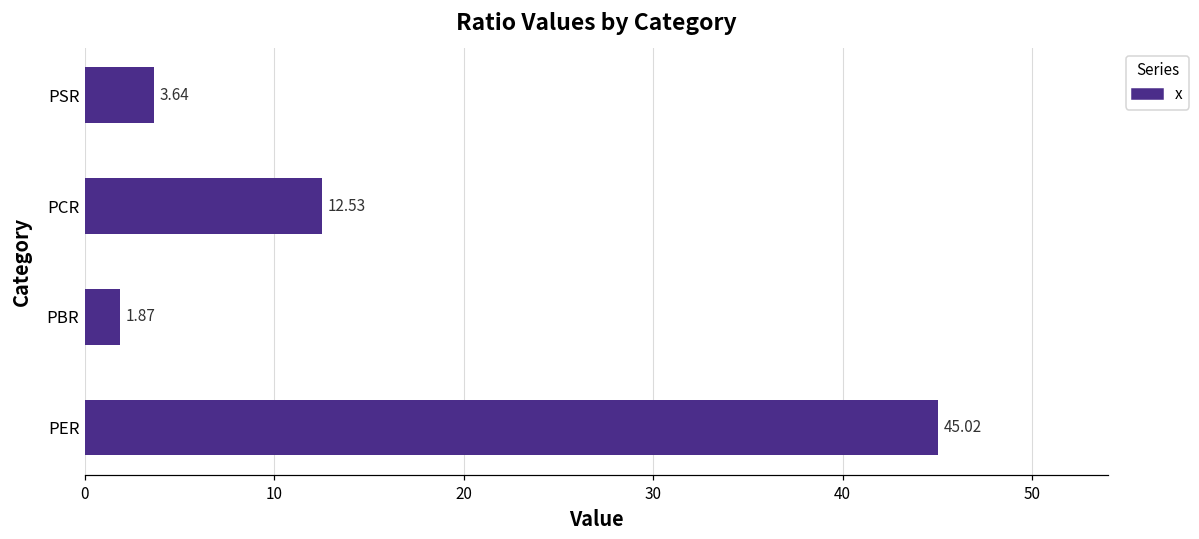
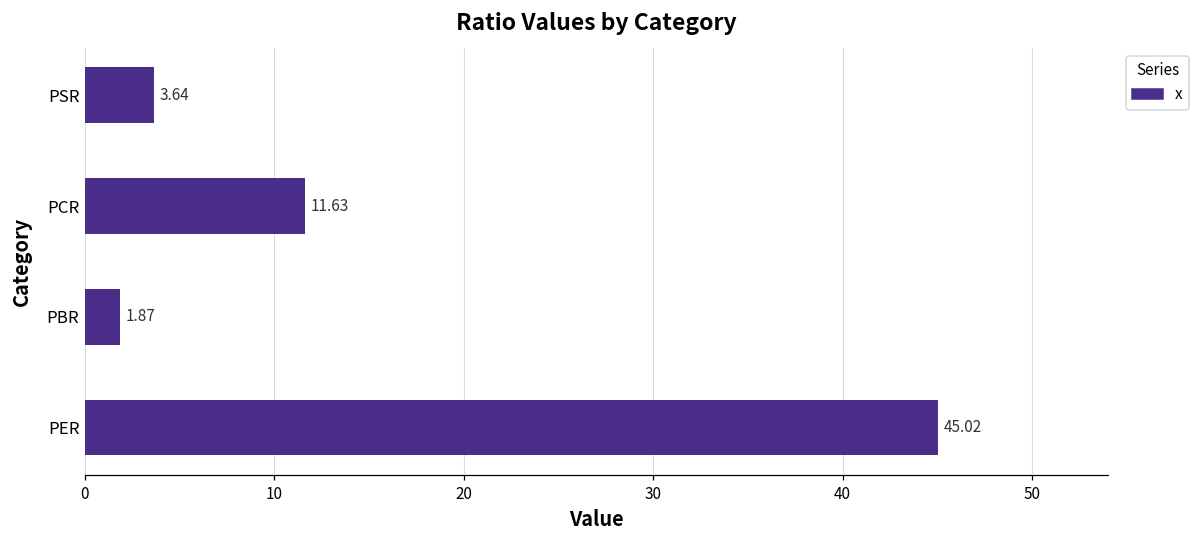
  {
    "PSR": 3.64,
-   "PCR": 12.53,
+   "PCR": 11.63,
    "PBR": 1.87,
    "PER": 45.02
  }
